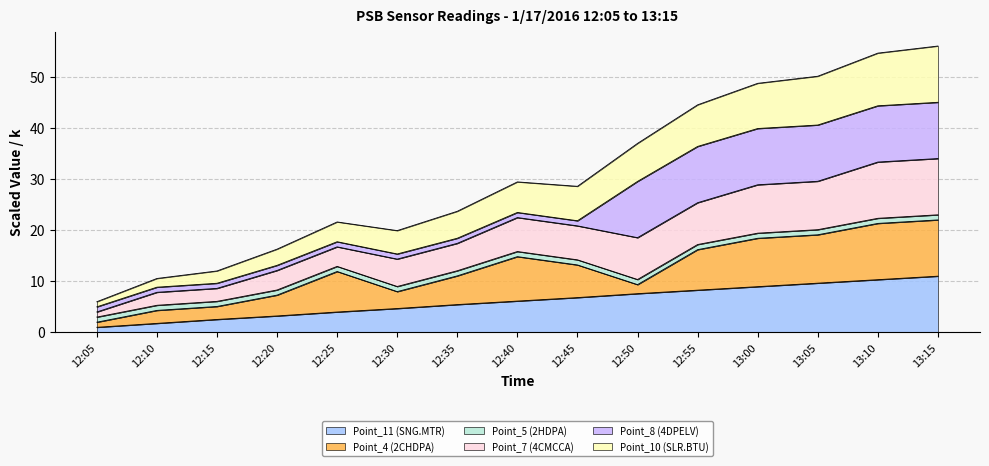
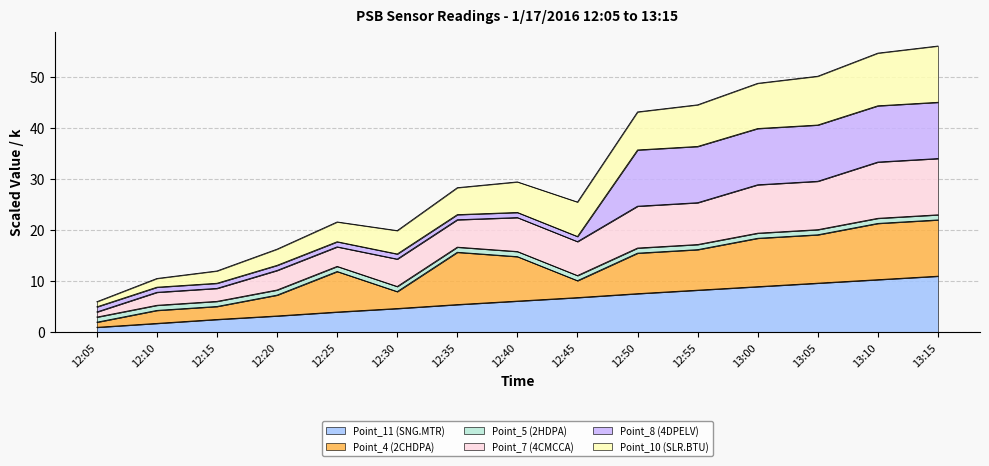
  {
    "Point_4 (2CHDPA)": {
      "12:05": 1,
      "12:10": 3,
      "12:15": 3,
      "12:20": 4,
      "12:25": 8,
      "12:30": 3,
-     "12:35": 6,
+     "12:35": 10,
      "12:40": 9,
-     "12:45": 6,
-     "12:50": 2,
+     "12:45": 3,
+     "12:50": 8,
      "12:55": 8,
      "13:00": 9,
      "13:05": 9,
      "13:10": 11,
      "13:15": 11
    }
  }
